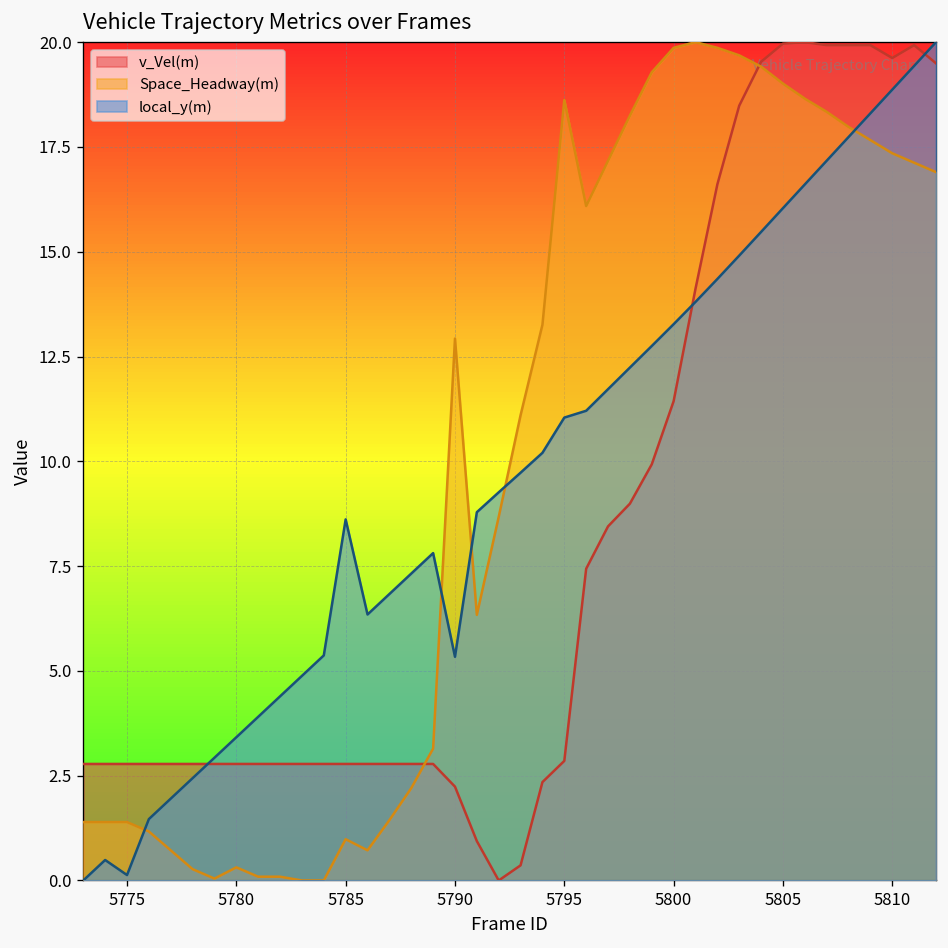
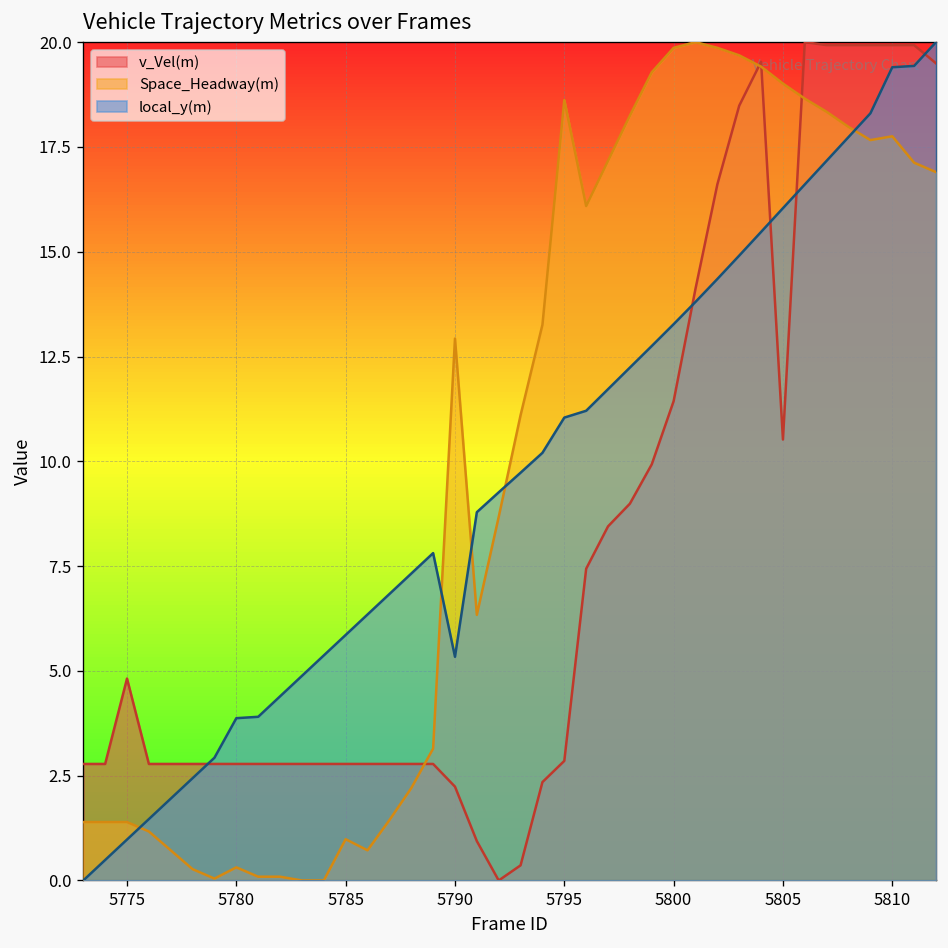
  {
    "v_Vel(m)": {
-     "5775": 2.8,
+     "5775": 4.8,
      "5780": 2.8,
      "5785": 2.8,
      "5790": 2.2,
      "5795": 2.9,
      "5800": 11.4,
-     "5805": 20.0,
-     "5810": 19.6
+     "5805": 10.5,
+     "5810": 19.9
    },
    "Space_Headway(m)": {
      "5775": 1.4,
      "5780": 0.3,
      "5785": 1.0,
      "5790": 12.9,
      "5795": 18.6,
      "5800": 19.9,
      "5805": 19.0,
-     "5810": 17.3
+     "5810": 17.8
    },
    "local_y(m)": {
-     "5775": 0.1,
-     "5780": 3.4,
-     "5785": 8.6,
+     "5775": 1.0,
+     "5780": 3.9,
+     "5785": 5.9,
      "5790": 5.3,
      "5795": 11.0,
      "5800": 13.3,
      "5805": 16.0,
-     "5810": 18.9
+     "5810": 19.4
    }
  }
